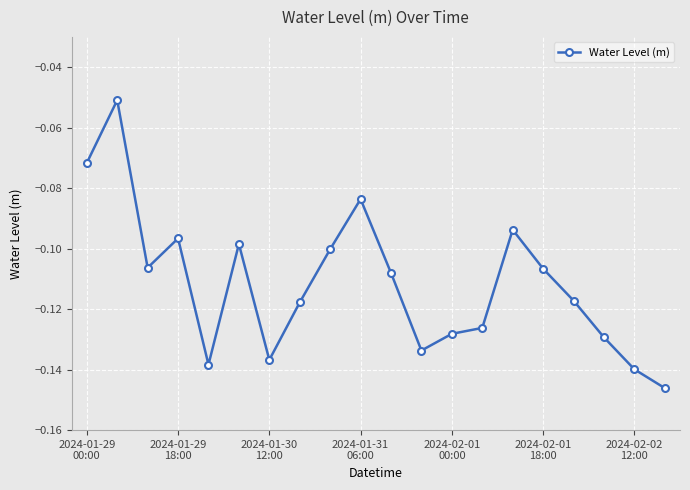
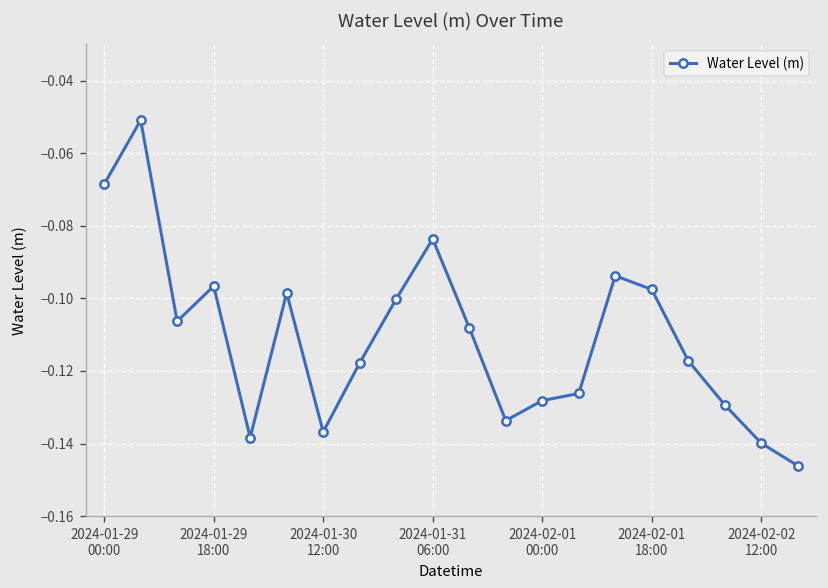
  {
-   "2024-01-29 00:00": -0.072,
+   "2024-01-29 00:00": -0.069,
    "2024-01-29 18:00": -0.097,
    "2024-01-30 12:00": -0.137,
    "2024-01-31 06:00": -0.084,
    "2024-02-01 00:00": -0.128,
-   "2024-02-01 18:00": -0.107,
+   "2024-02-01 18:00": -0.098,
    "2024-02-02 12:00": -0.140
  }
